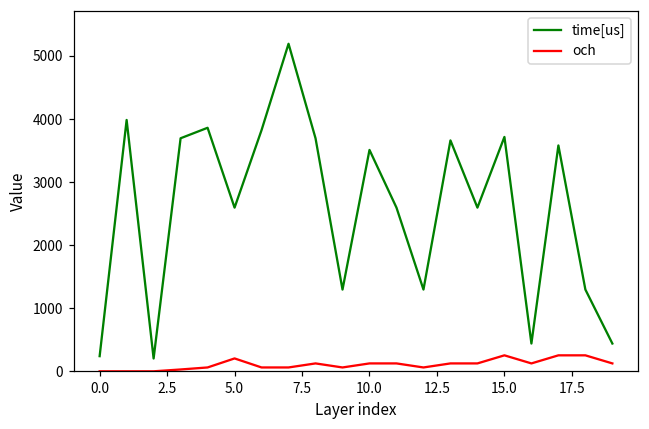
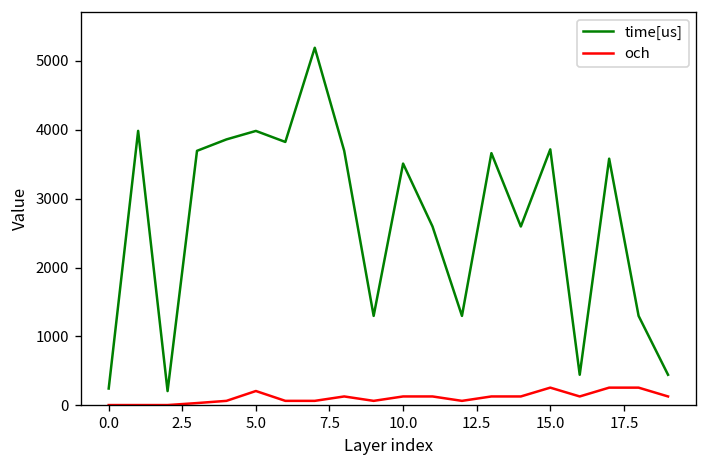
  {
    "time[us]": {
      "0.0": 200,
-     "5.0": 2600,
+     "5.0": 4000,
      "10.0": 3500,
      "15.0": 3700
    },
    "och": {
      "0.0": 0,
      "5.0": 200,
      "10.0": 100,
      "15.0": 300
    }
  }
